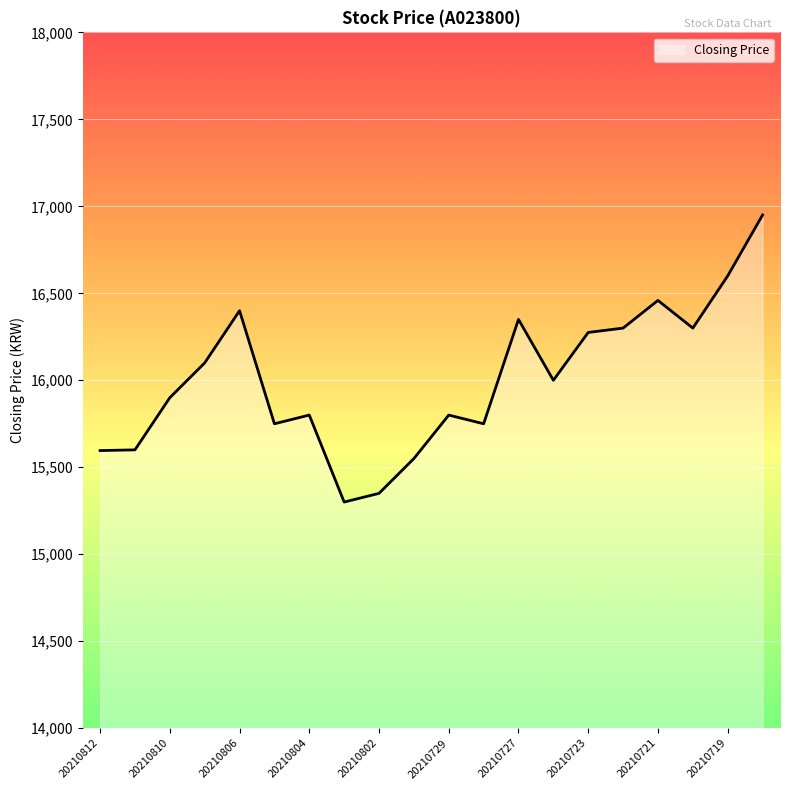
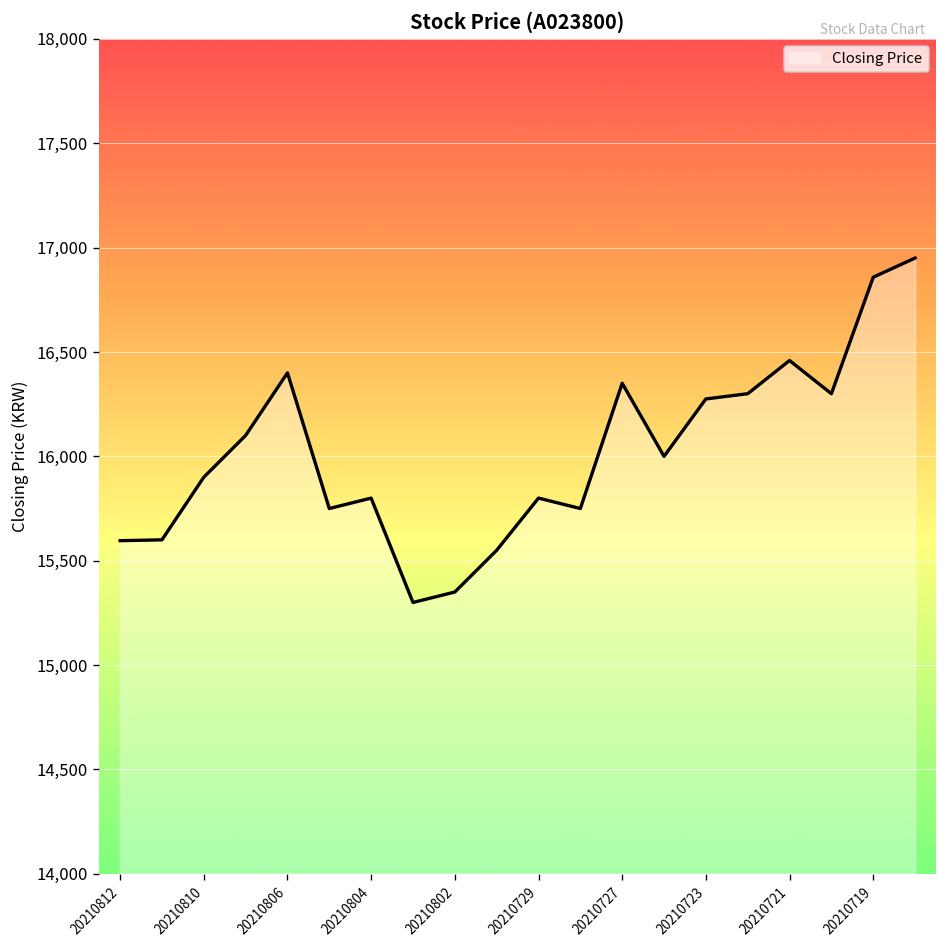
  {
    "20210812": "15,600",
    "20210810": "15,900",
    "20210806": "16,400",
    "20210804": "15,800",
    "20210802": "15,350",
    "20210729": "15,800",
    "20210727": "16,350",
    "20210723": "16,280",
    "20210721": "16,460",
-   "20210719": "16,600"
+   "20210719": "16,860"
  }
